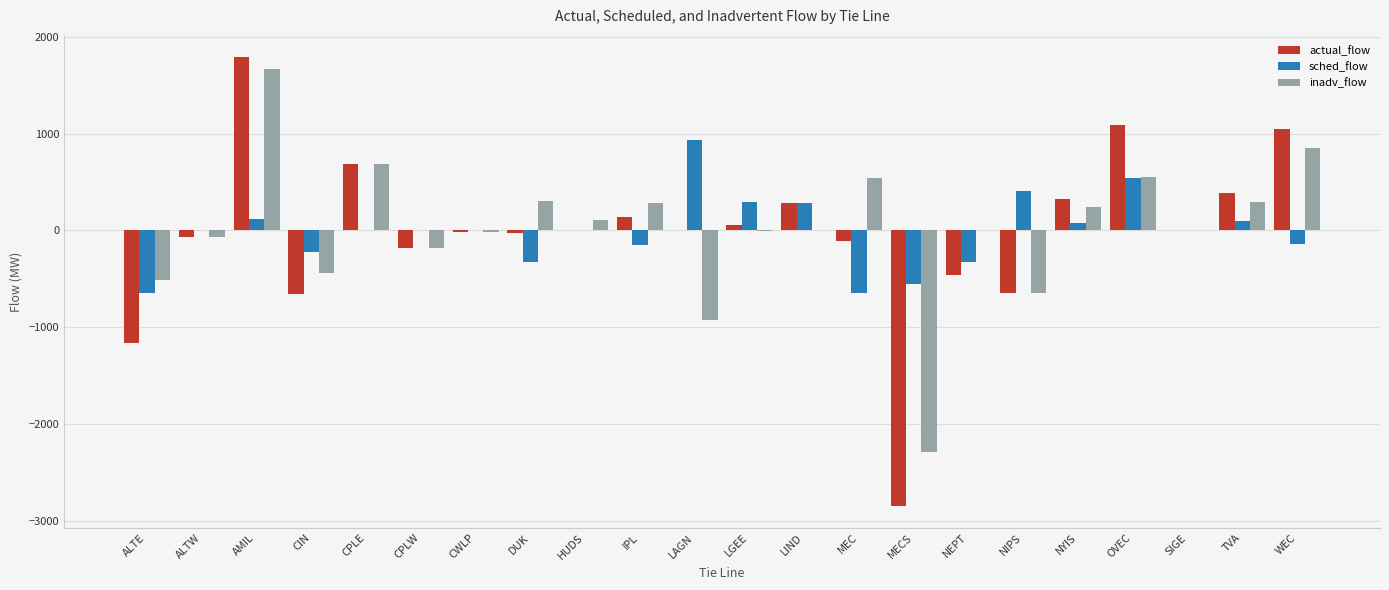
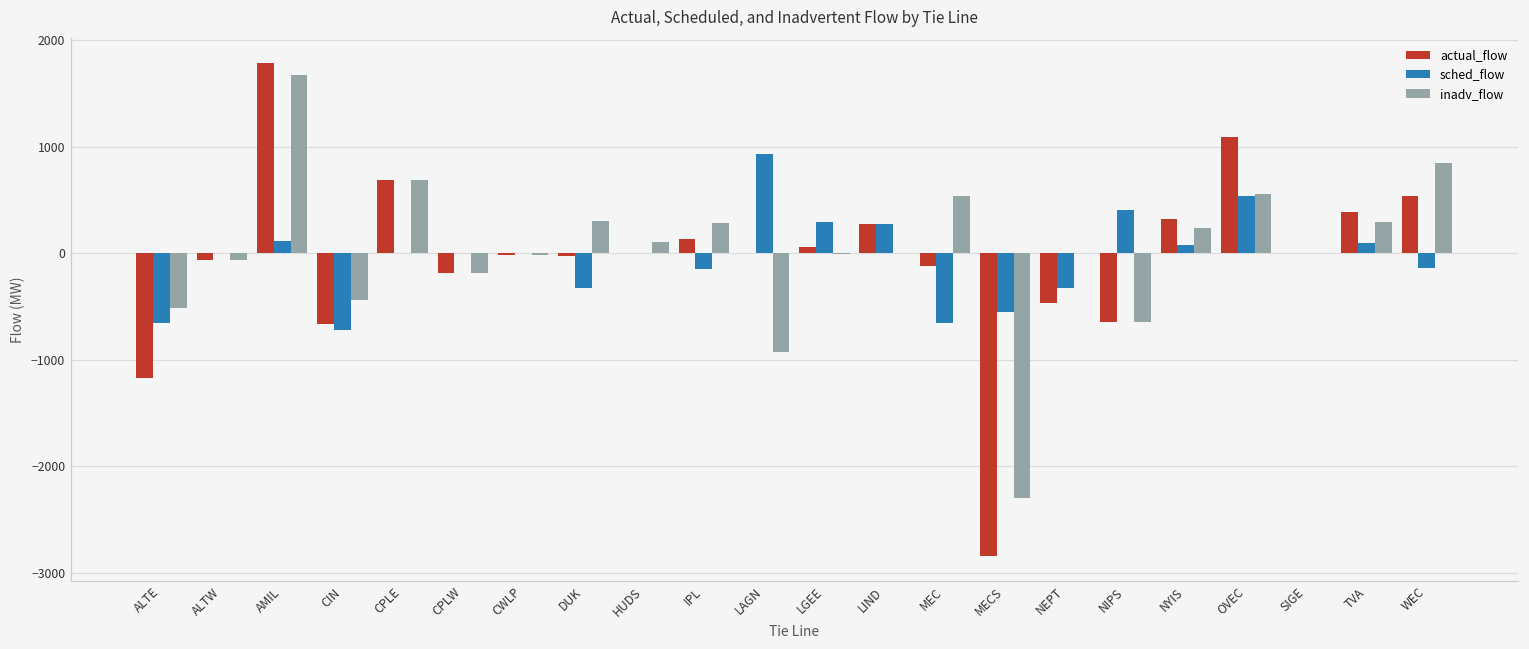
  {
    "actual_flow": {
      "ALTE": -1200,
      "ALTW": -100,
      "AMIL": 1800,
      "CIN": -700,
      "CPLE": 700,
      "CPLW": -200,
      "HUDS": 0,
      "IPL": 100,
      "LAGN": 0,
      "LGEE": 100,
      "LIND": 300,
      "MEC": -100,
      "MECS": -2800,
      "NEPT": -500,
      "NIPS": -600,
      "NYIS": 300,
      "OVEC": 1100,
      "SIGE": 0,
      "TVA": 400,
-     "WEC": 1000
+     "WEC": 500
    },
    "sched_flow": {
      "ALTE": -700,
      "ALTW": 0,
      "AMIL": 100,
-     "CIN": -200,
+     "CIN": -700,
      "CPLE": 0,
      "CPLW": 0,
      "CWLP": 0,
      "DUK": -300,
      "HUDS": 0,
      "IPL": -200,
      "LAGN": 900,
      "LGEE": 300,
      "LIND": 300,
      "MEC": -700,
      "MECS": -600,
      "NEPT": -300,
      "NIPS": 400,
      "NYIS": 100,
      "OVEC": 500,
      "SIGE": 0,
      "TVA": 100,
      "WEC": -100
    },
    "inadv_flow": {
      "ALTE": -500,
      "ALTW": -100,
      "AMIL": 1700,
      "CIN": -400,
      "CPLE": 700,
      "CPLW": -200,
      "DUK": 300,
      "HUDS": 100,
      "IPL": 300,
      "LAGN": -900,
      "LIND": 0,
      "MEC": 500,
      "MECS": -2300,
      "NEPT": 0,
      "NIPS": -600,
      "NYIS": 200,
      "OVEC": 600,
      "SIGE": 0,
      "TVA": 300,
      "WEC": 800
    }
  }
